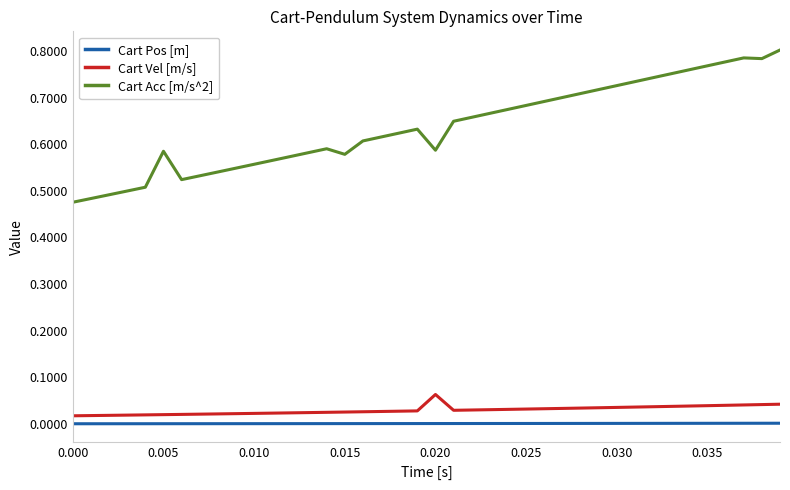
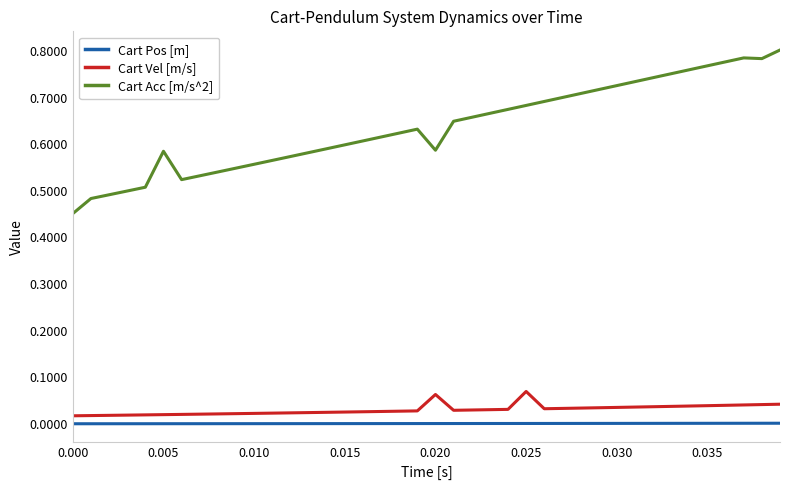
  {
    "Cart Pos [m]": {
      "0.000": 0.00,
      "0.005": 0.00,
      "0.010": 0.00,
      "0.015": 0.00,
      "0.020": 0.00,
      "0.025": 0.00,
      "0.030": 0.00,
      "0.035": 0.00
    },
    "Cart Vel [m/s]": {
      "0.000": 0.02,
      "0.005": 0.02,
      "0.010": 0.02,
      "0.015": 0.03,
      "0.020": 0.06,
-     "0.025": 0.03,
+     "0.025": 0.07,
      "0.030": 0.04,
      "0.035": 0.04
    },
    "Cart Acc [m/s^2]": {
-     "0.000": 0.48,
+     "0.000": 0.45,
      "0.005": 0.58,
      "0.010": 0.56,
-     "0.015": 0.58,
+     "0.015": 0.60,
      "0.020": 0.59,
      "0.025": 0.68,
      "0.030": 0.73,
      "0.035": 0.77
    }
  }
